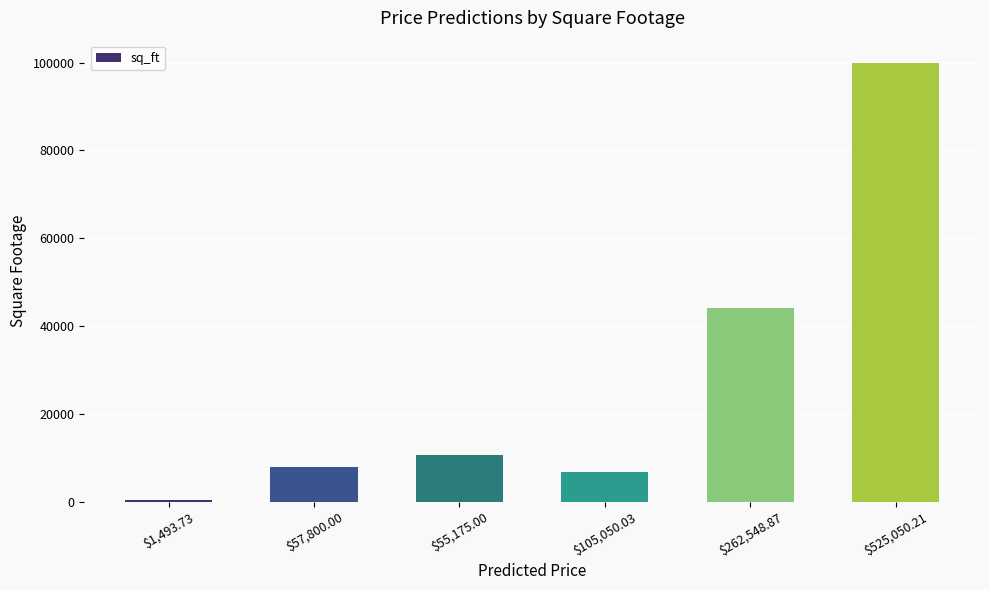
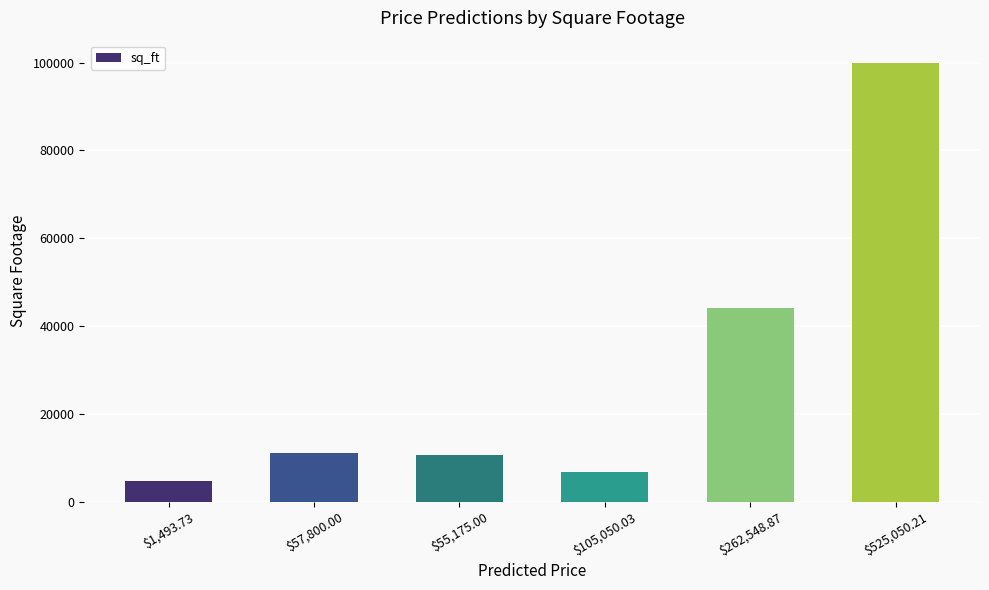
  {
-   "$1,493.73": 0,
-   "$57,800.00": 8000,
+   "$1,493.73": 5000,
+   "$57,800.00": 11000,
    "$55,175.00": 11000,
    "$105,050.03": 7000,
    "$262,548.87": 44000,
    "$525,050.21": 100000
  }
